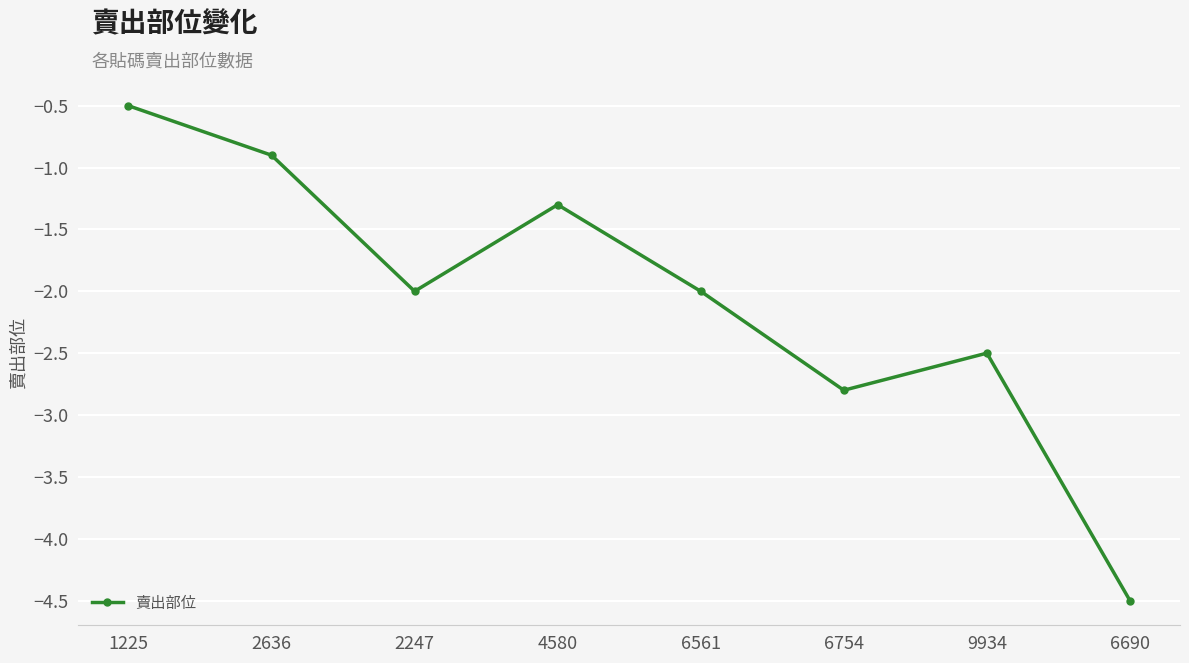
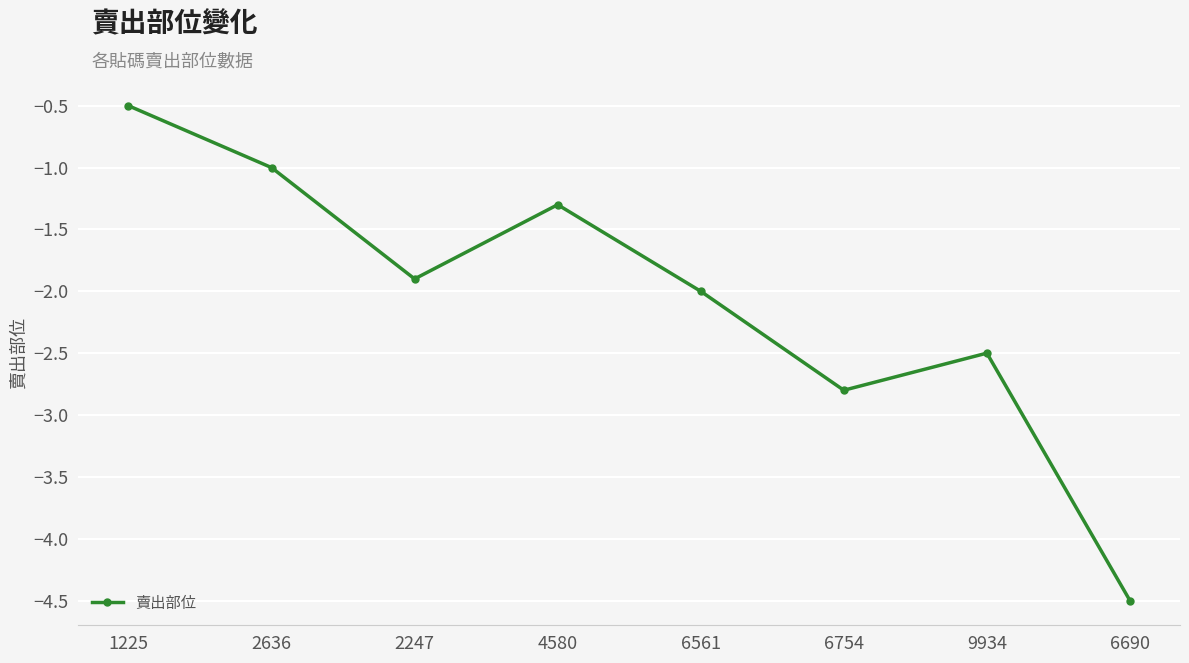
  {
    "1225": -0.5,
-   "2636": -0.9,
-   "2247": -2.0,
+   "2636": -1.0,
+   "2247": -1.9,
    "4580": -1.3,
    "6561": -2.0,
    "6754": -2.8,
    "9934": -2.5,
    "6690": -4.5
  }
